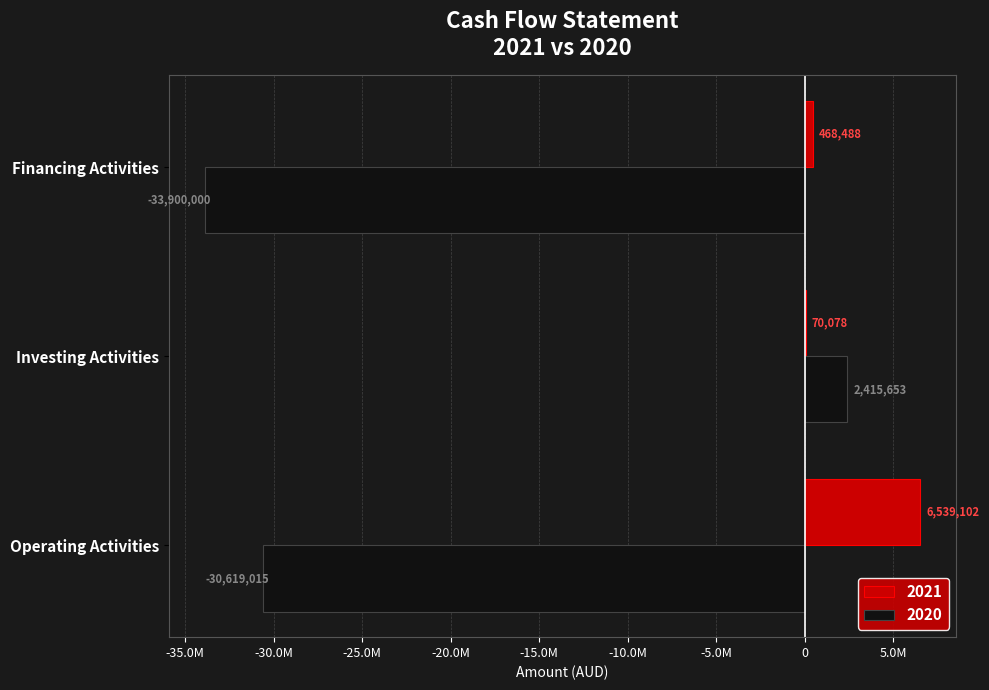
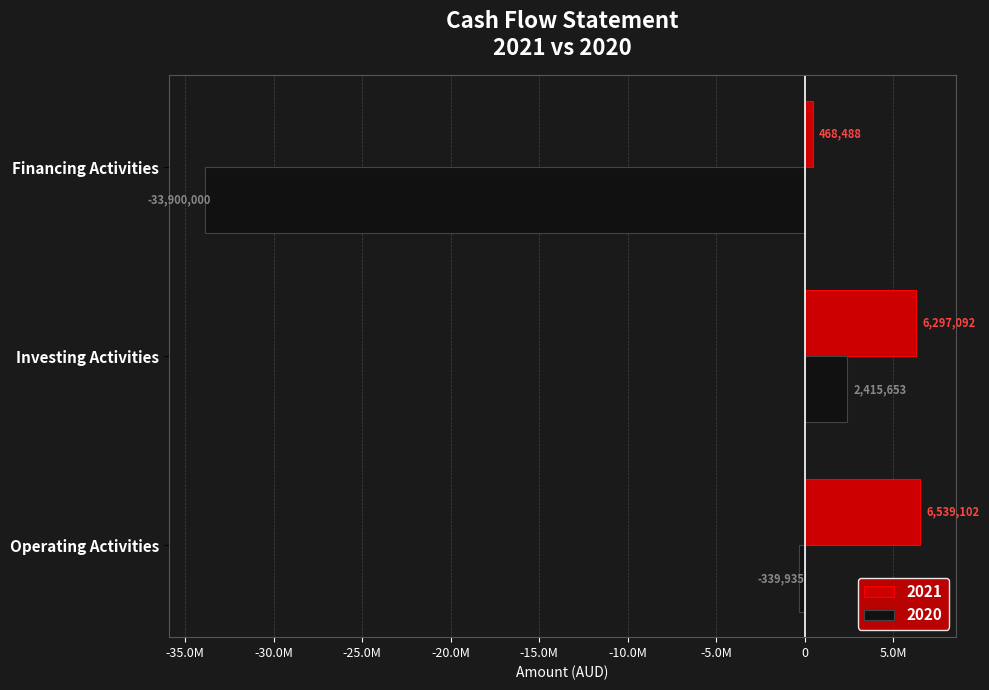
  {
    "2021": {
      "Financing Activities": "468,488",
-     "Investing Activities": "70,078",
+     "Investing Activities": "6,297,092",
      "Operating Activities": "6,539,102"
    },
    "2020": {
      "Financing Activities": "-33,900,000",
      "Investing Activities": "2,415,653",
-     "Operating Activities": "-30,619,015"
+     "Operating Activities": "-339,935"
    }
  }
